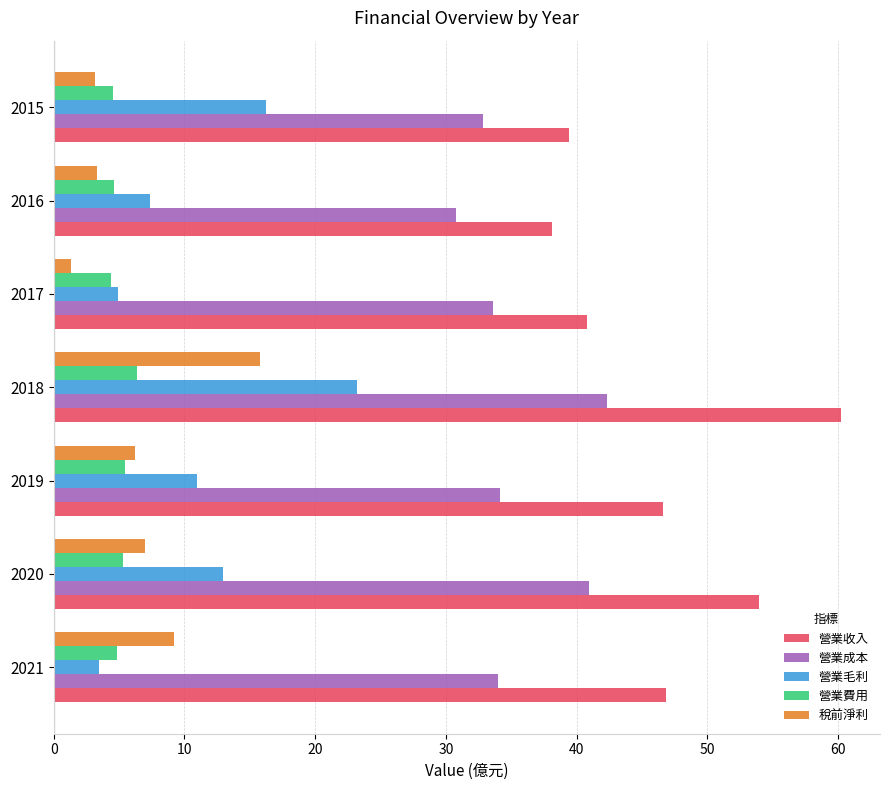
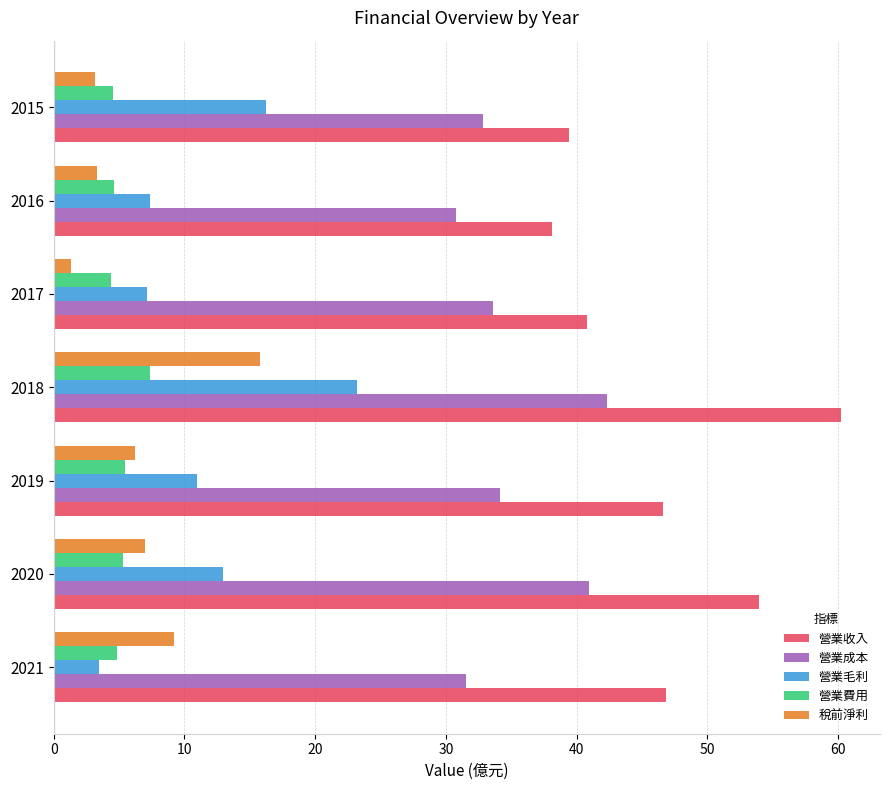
  {
    "營業收入": {
      "2015": 39.5,
      "2016": 38.1,
      "2017": 40.8,
      "2018": 60.2,
      "2019": 46.6,
      "2020": 54.0,
      "2021": 46.8
    },
    "營業成本": {
      "2015": 32.8,
      "2016": 30.8,
      "2017": 33.6,
      "2018": 42.4,
      "2019": 34.2,
      "2020": 41.0,
-     "2021": 34.0
+     "2021": 31.5
    },
    "營業毛利": {
      "2015": 16.2,
      "2016": 7.4,
-     "2017": 4.9,
+     "2017": 7.2,
      "2018": 23.2,
      "2019": 10.9,
      "2020": 13.0,
      "2021": 3.4
    },
    "營業費用": {
      "2015": 4.5,
      "2016": 4.6,
      "2017": 4.4,
-     "2018": 6.3,
+     "2018": 7.4,
      "2019": 5.4,
      "2020": 5.3,
      "2021": 4.9
    },
    "稅前淨利": {
      "2015": 3.1,
      "2016": 3.3,
      "2017": 1.3,
      "2018": 15.8,
      "2019": 6.2,
      "2020": 7.0,
      "2021": 9.2
    }
  }
